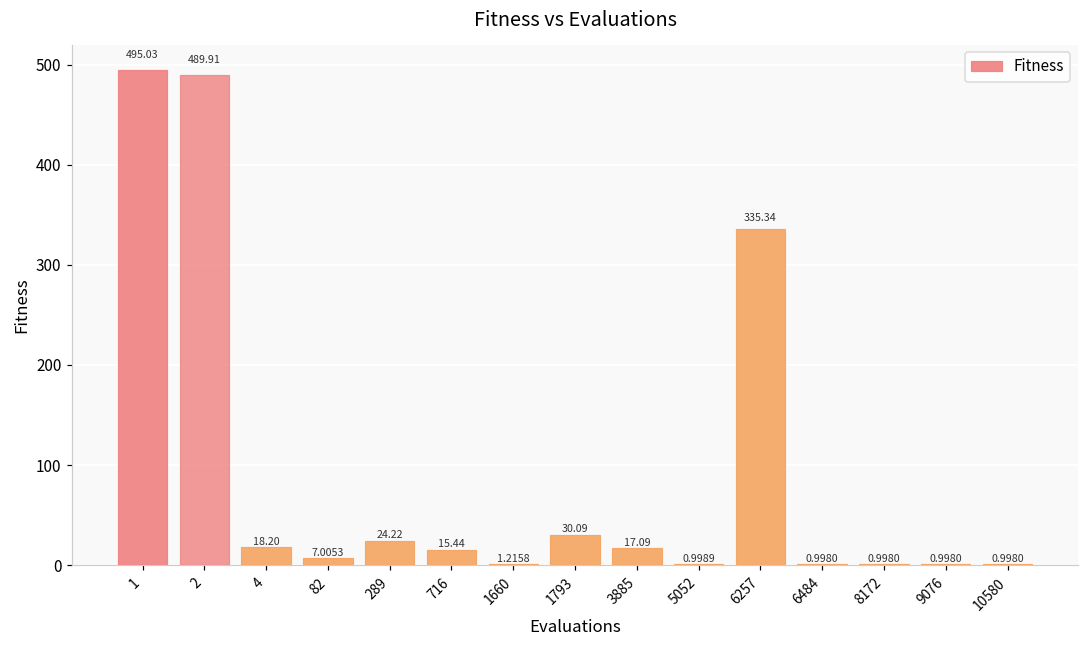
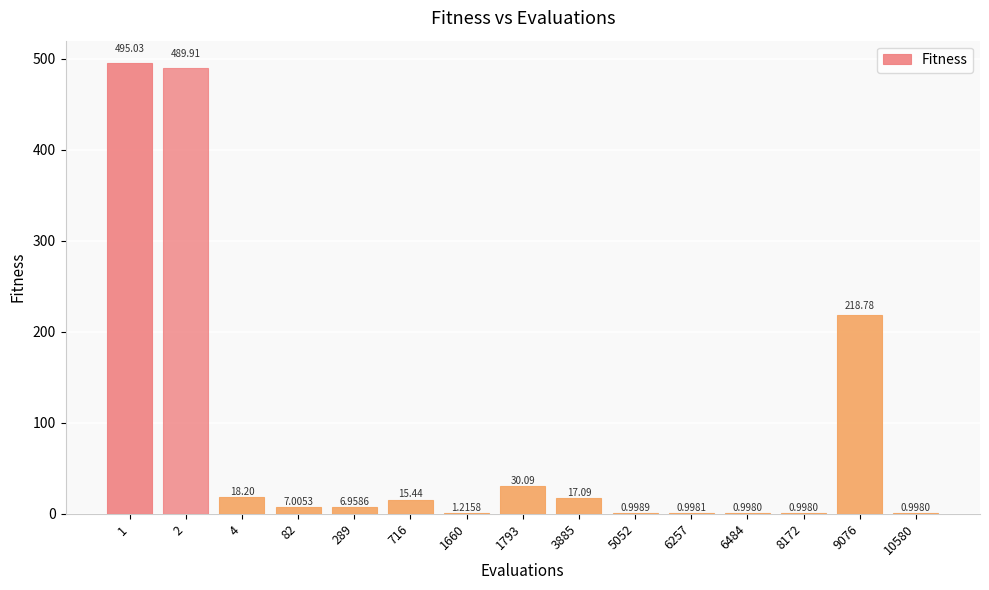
  {
    "1": 495.03,
    "2": 489.91,
    "4": 18.20,
    "82": 7.0053,
-   "289": 24.22,
+   "289": 6.9586,
    "716": 15.44,
    "1660": 1.2158,
    "1793": 30.09,
    "3885": 17.09,
    "5052": 0.9989,
-   "6257": 335.34,
+   "6257": 0.9981,
    "6484": 0.9980,
    "8172": 0.9980,
-   "9076": 0.9980,
+   "9076": 218.78,
    "10580": 0.9980
  }
